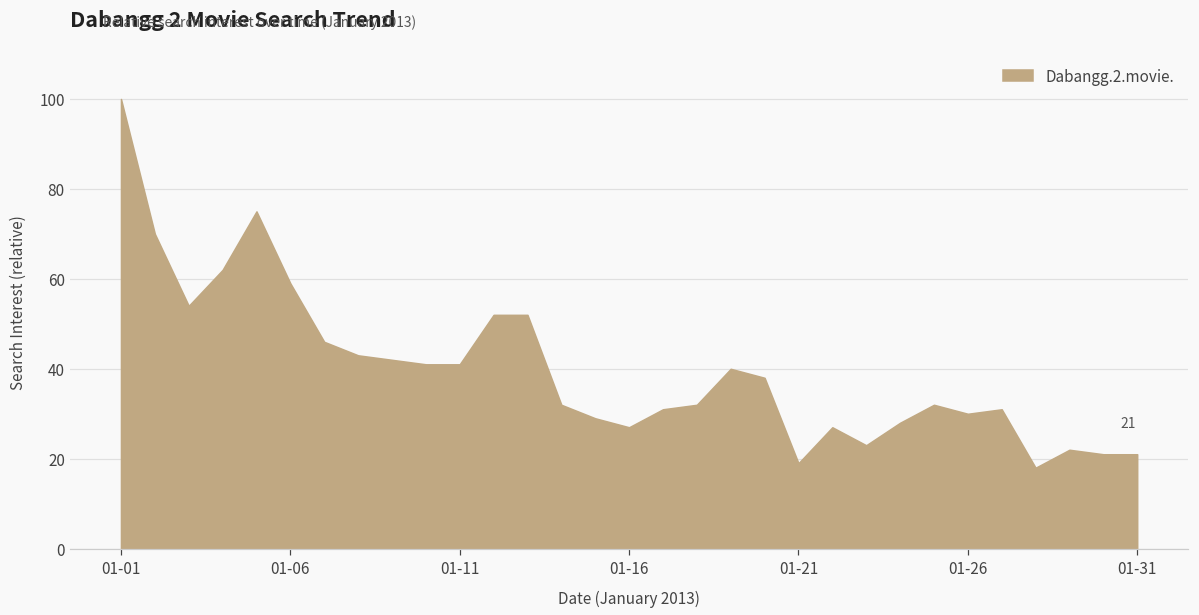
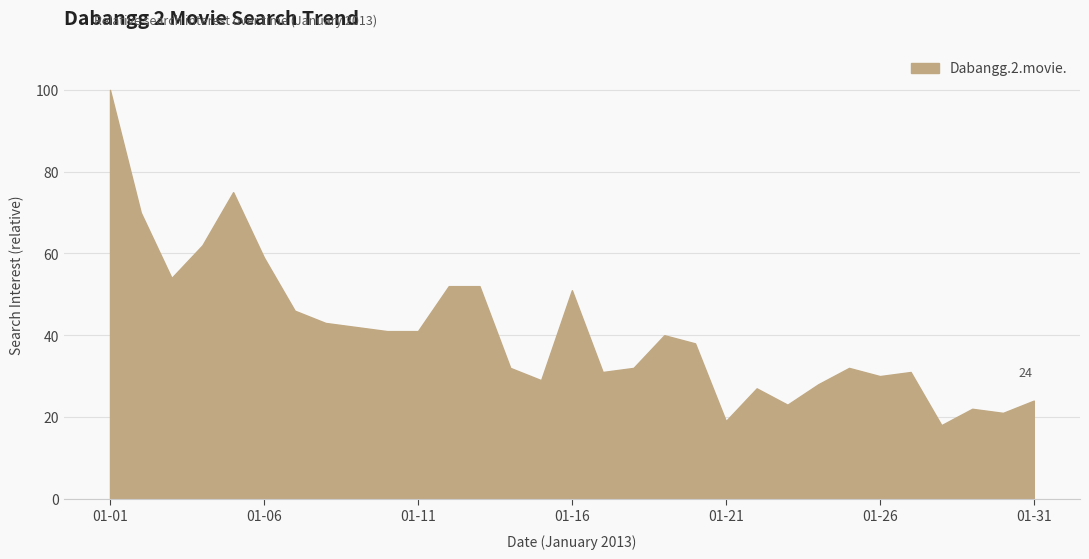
  {
-   "01-16": 27,
-   "01-31": 21
+   "01-16": 51,
+   "01-31": 24
  }
